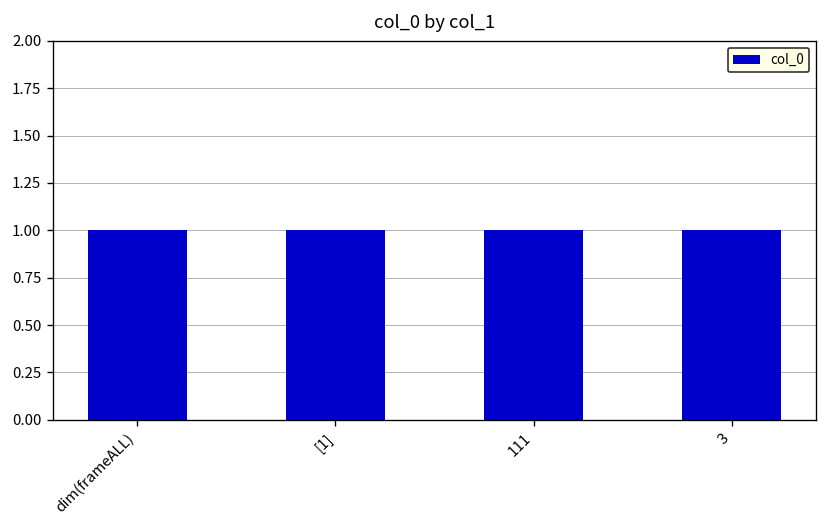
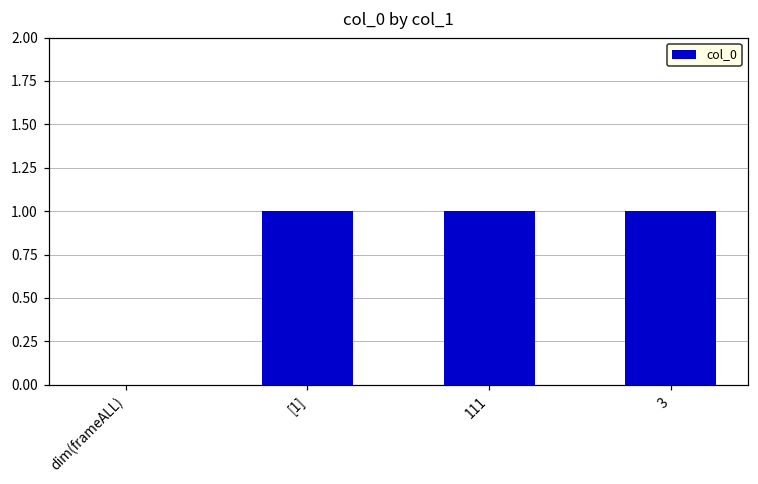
  {
-   "dim(frameALL)": 1,
+   "dim(frameALL)": 0,
    "[1]": 1,
    "111": 1,
    "3": 1
  }
